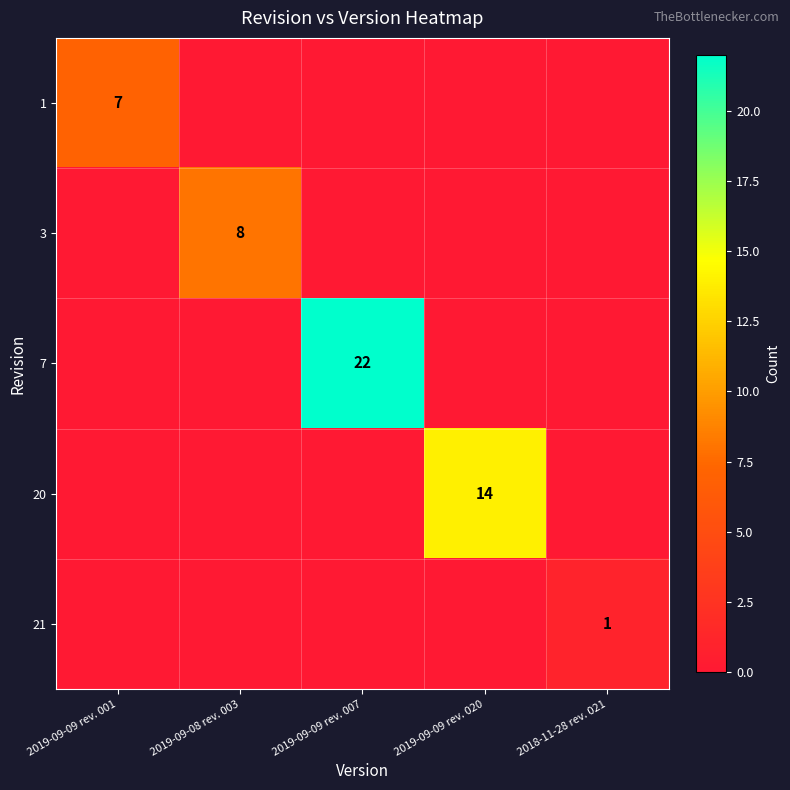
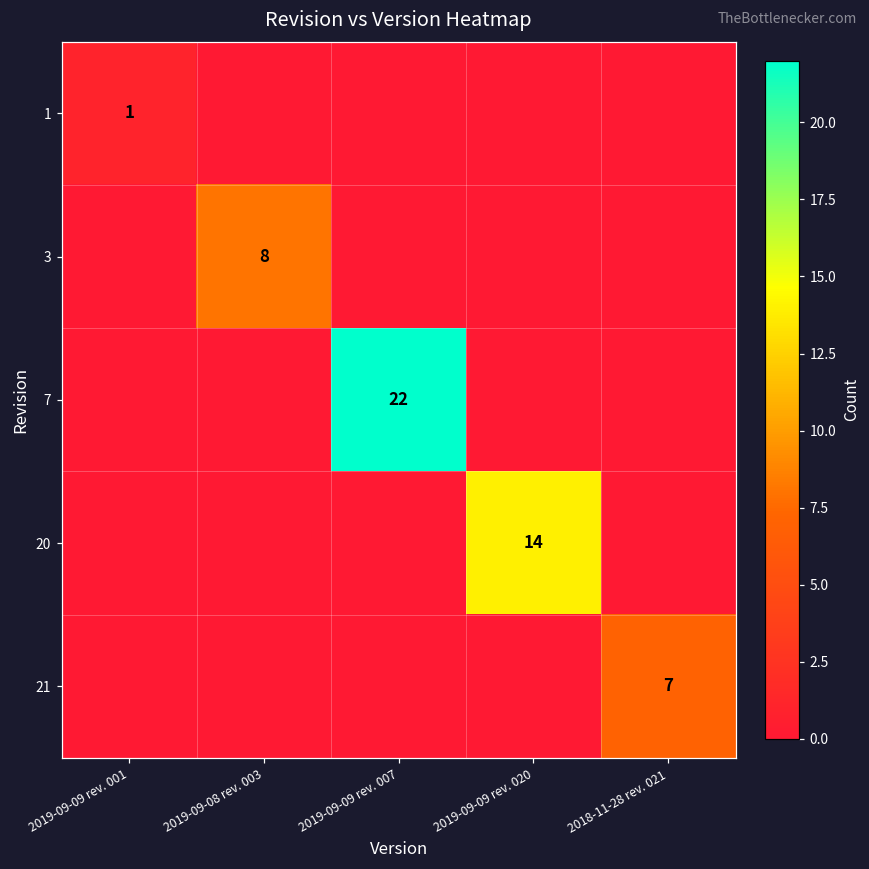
  {
    "1": {
-     "2019-09-09 rev. 001": 7
+     "2019-09-09 rev. 001": 1
    },
    "3": {
      "2019-09-08 rev. 003": 8
    },
    "7": {
      "2019-09-09 rev. 007": 22
    },
    "20": {
      "2019-09-09 rev. 020": 14
    },
    "21": {
-     "2018-11-28 rev. 021": 1
+     "2018-11-28 rev. 021": 7
    }
  }
